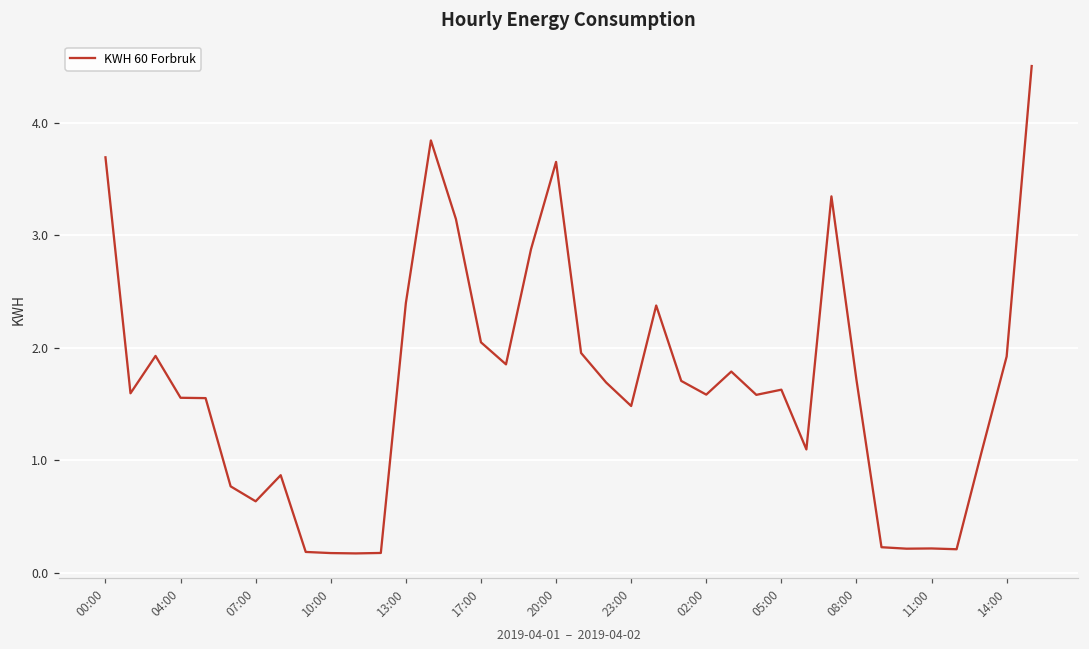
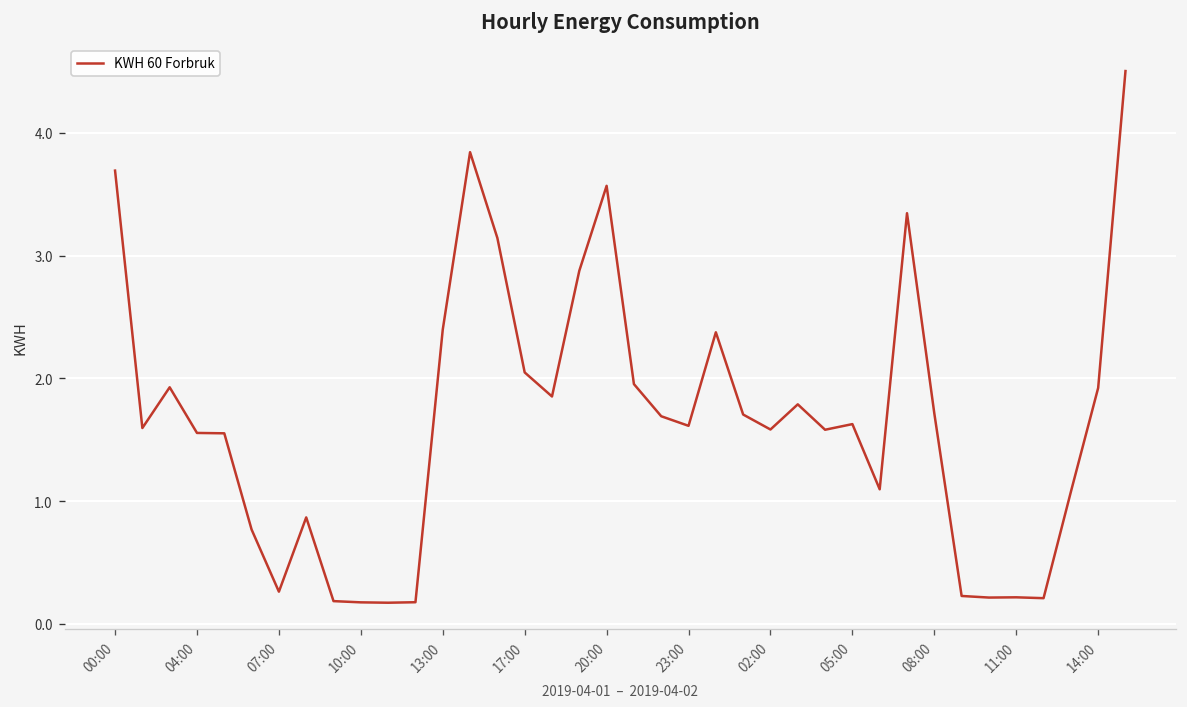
  {
    "00:00": 3.69,
    "04:00": 1.56,
-   "07:00": 0.64,
+   "07:00": 0.26,
    "10:00": 0.18,
    "13:00": 2.40,
    "17:00": 2.05,
-   "20:00": 3.65,
-   "23:00": 1.48,
+   "20:00": 3.57,
+   "23:00": 1.61,
    "02:00": 1.58,
    "05:00": 1.63,
    "08:00": 1.72,
    "11:00": 0.22,
    "14:00": 1.92
  }
